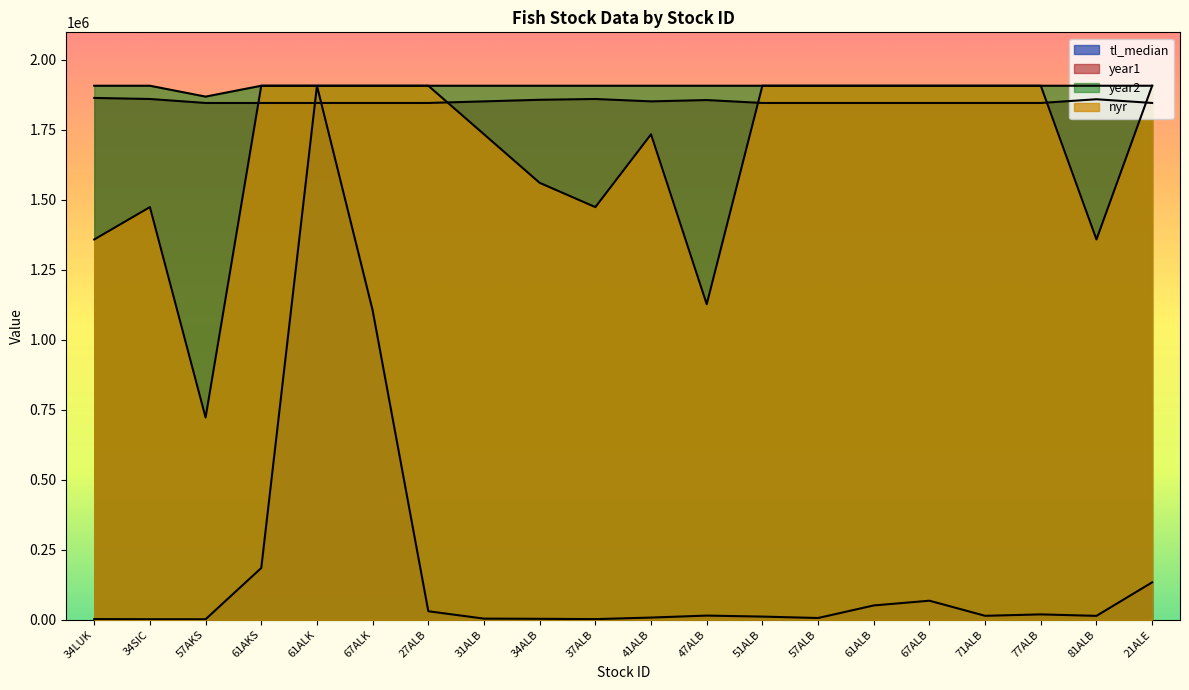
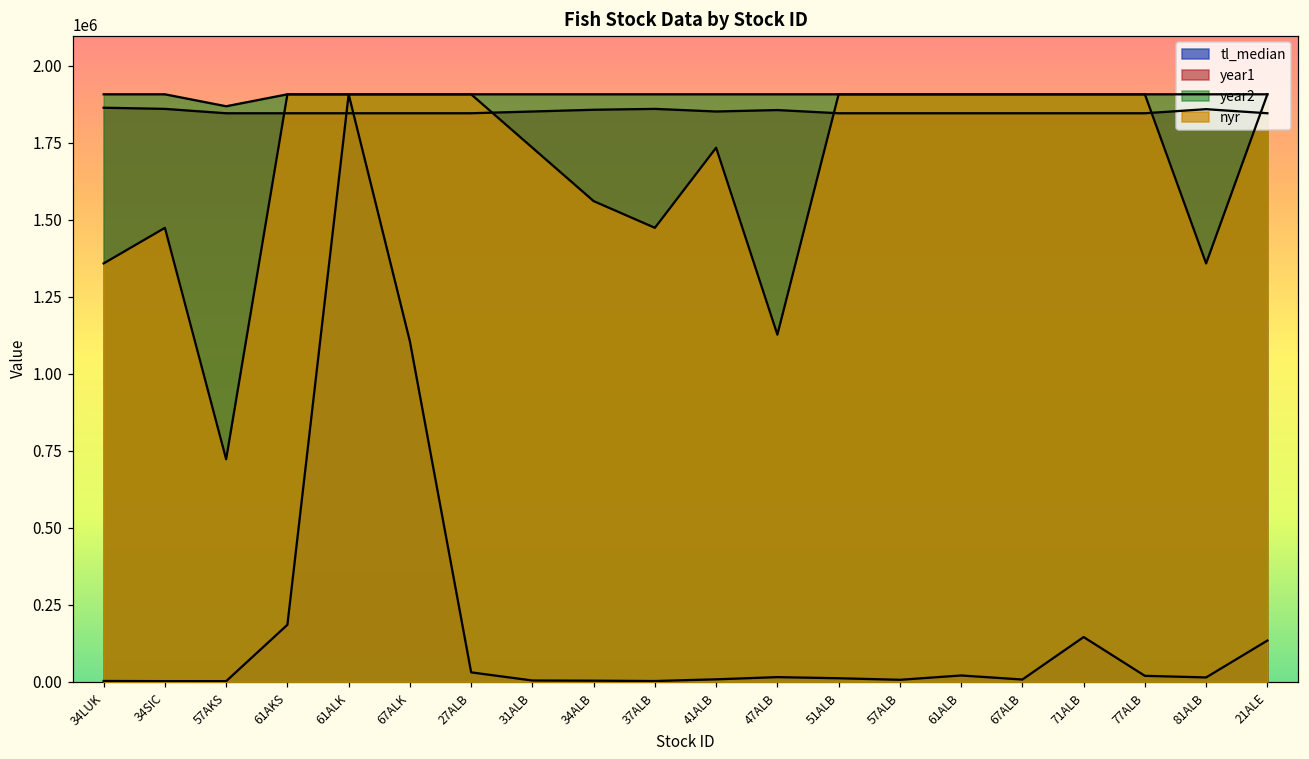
  {
    "tl_median": {
      "34LUK": 0,
      "34SIC": 0,
      "57AKS": 0,
      "61AKS": 190000,
      "67ALK": 1100000,
      "27ALB": 30000,
      "31ALB": 0,
      "34ALB": 0,
      "37ALB": 0,
      "41ALB": 10000,
      "47ALB": 20000,
      "51ALB": 10000,
      "57ALB": 10000,
-     "61ALB": 50000,
-     "67ALB": 70000,
-     "71ALB": 10000,
+     "61ALB": 20000,
+     "67ALB": 10000,
+     "71ALB": 150000,
      "77ALB": 20000,
      "81ALB": 10000,
      "21ALE": 130000
    },
    "year1": {
      "34LUK": 1860000,
      "34SIC": 1860000,
      "57AKS": 1850000,
      "61AKS": 1850000,
      "61ALK": 1850000,
      "67ALK": 1850000,
      "27ALB": 1850000,
      "31ALB": 1850000,
      "34ALB": 1860000,
      "37ALB": 1860000,
      "41ALB": 1850000,
      "47ALB": 1860000,
      "51ALB": 1850000,
      "57ALB": 1850000,
      "61ALB": 1850000,
      "67ALB": 1850000,
      "71ALB": 1850000,
      "77ALB": 1850000
    },
    "year2": {
      "34LUK": 1910000,
      "34SIC": 1910000,
      "57AKS": 1870000,
      "31ALB": 1910000,
      "34ALB": 1910000,
      "37ALB": 1910000,
      "41ALB": 1910000,
      "47ALB": 1910000
    },
    "nyr": {
      "34LUK": 1360000,
      "34SIC": 1470000,
      "57AKS": 720000,
      "31ALB": 1730000,
      "34ALB": 1560000,
      "37ALB": 1470000,
      "41ALB": 1730000,
      "47ALB": 1130000,
      "81ALB": 1360000
    }
  }
